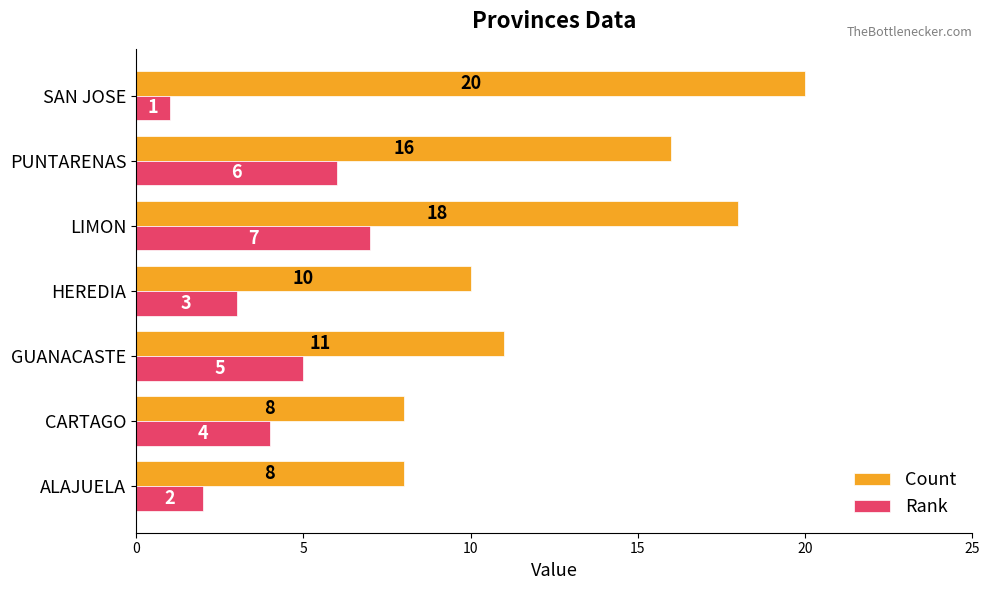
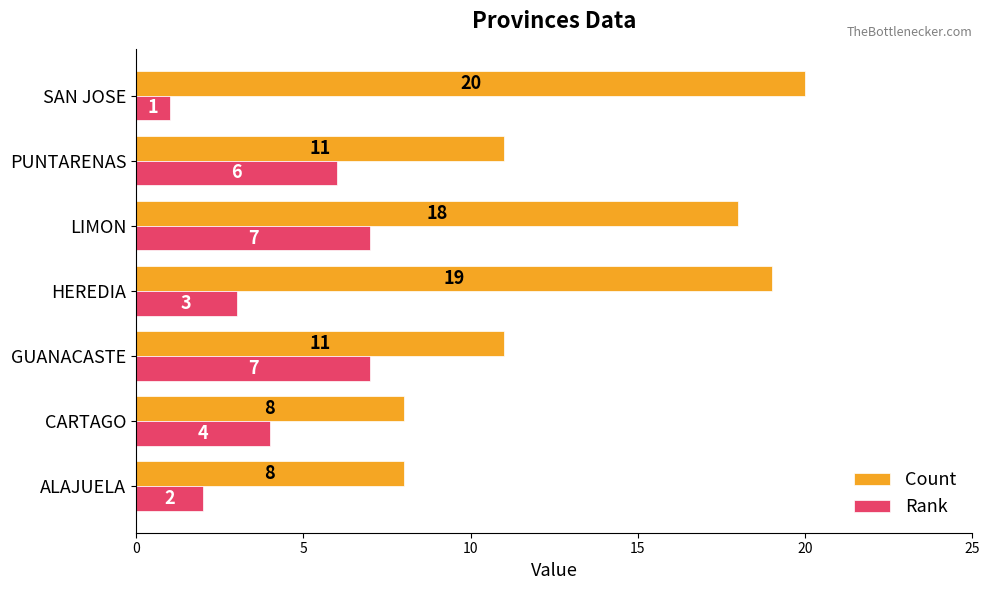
  {
    "Count": {
      "SAN JOSE": 20,
-     "PUNTARENAS": 16,
+     "PUNTARENAS": 11,
      "LIMON": 18,
-     "HEREDIA": 10,
+     "HEREDIA": 19,
      "GUANACASTE": 11,
      "CARTAGO": 8,
      "ALAJUELA": 8
    },
    "Rank": {
      "SAN JOSE": 1,
      "PUNTARENAS": 6,
      "LIMON": 7,
      "HEREDIA": 3,
-     "GUANACASTE": 5,
+     "GUANACASTE": 7,
      "CARTAGO": 4,
      "ALAJUELA": 2
    }
  }
